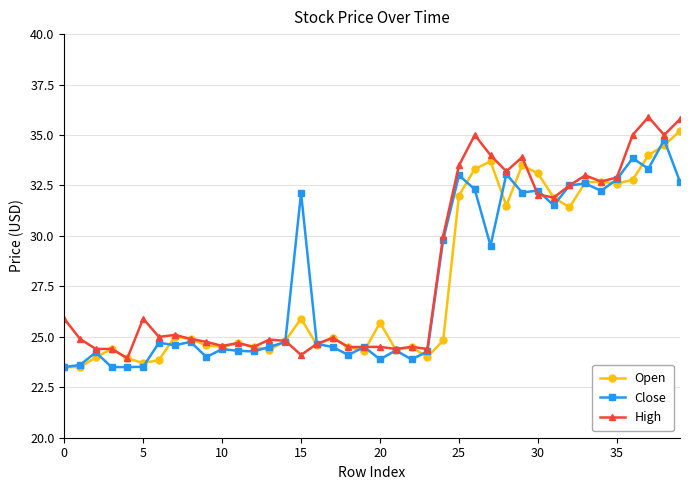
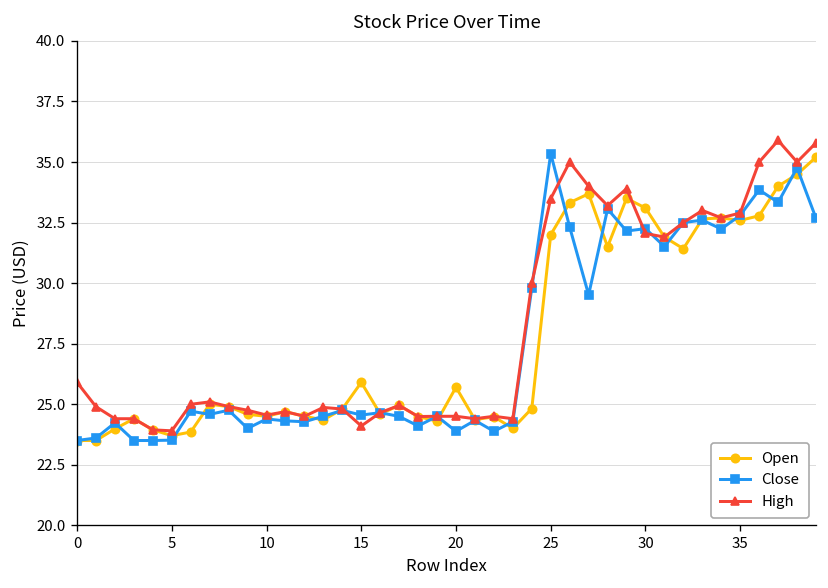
  {
    "Open": {
      "5": 23.7,
      "15": 25.9,
      "20": 25.7,
      "25": 32.0,
      "30": 33.1,
      "35": 32.6
    },
    "Close": {
      "5": 23.5,
-     "15": 32.1,
+     "15": 24.6,
      "20": 23.9,
-     "25": 33.0,
+     "25": 35.4,
      "30": 32.3
    },
    "High": {
      "0": 25.9,
-     "5": 25.9,
+     "5": 23.9,
      "15": 24.1,
      "20": 24.5,
      "25": 33.5,
      "30": 32.1
    }
  }
